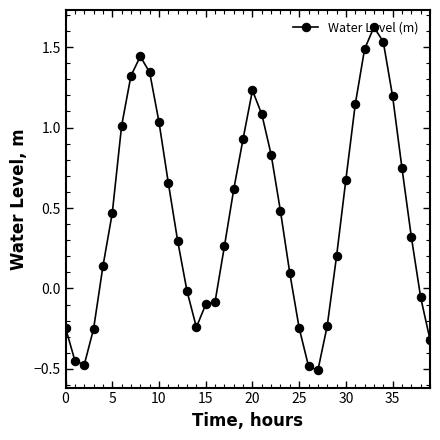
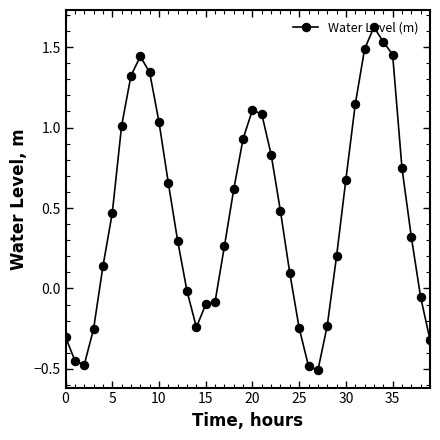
  {
-   "0": -0.25,
+   "0": -0.30,
    "5": 0.47,
    "10": 1.03,
    "15": -0.10,
-   "20": 1.23,
+   "20": 1.11,
    "25": -0.25,
    "30": 0.68,
-   "35": 1.19
+   "35": 1.45
  }
